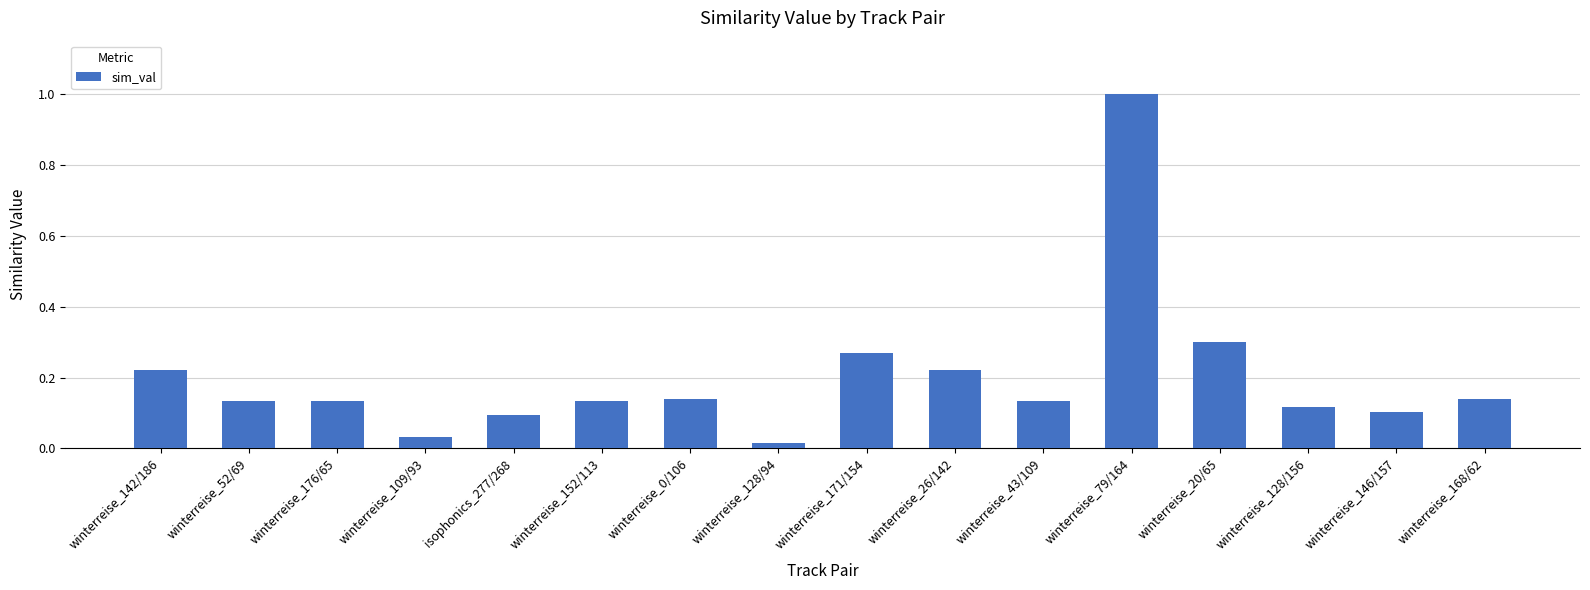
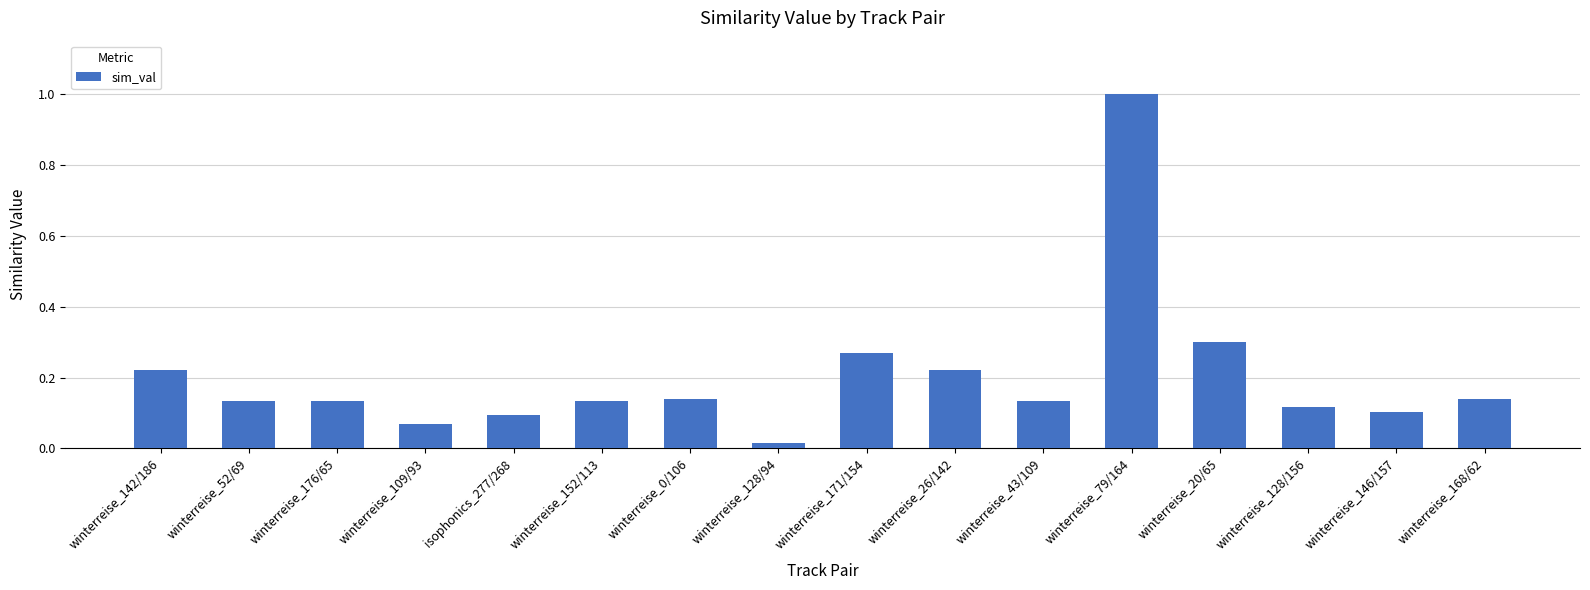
  {
    "winterreise_142/186": 0.22,
    "winterreise_52/69": 0.13,
    "winterreise_176/65": 0.13,
-   "winterreise_109/93": 0.03,
+   "winterreise_109/93": 0.07,
    "isophonics_277/268": 0.09,
    "winterreise_152/113": 0.13,
    "winterreise_0/106": 0.14,
    "winterreise_128/94": 0.02,
    "winterreise_171/154": 0.27,
    "winterreise_26/142": 0.22,
    "winterreise_43/109": 0.13,
    "winterreise_79/164": 1.00,
    "winterreise_20/65": 0.30,
    "winterreise_128/156": 0.12,
    "winterreise_146/157": 0.10,
    "winterreise_168/62": 0.14
  }
